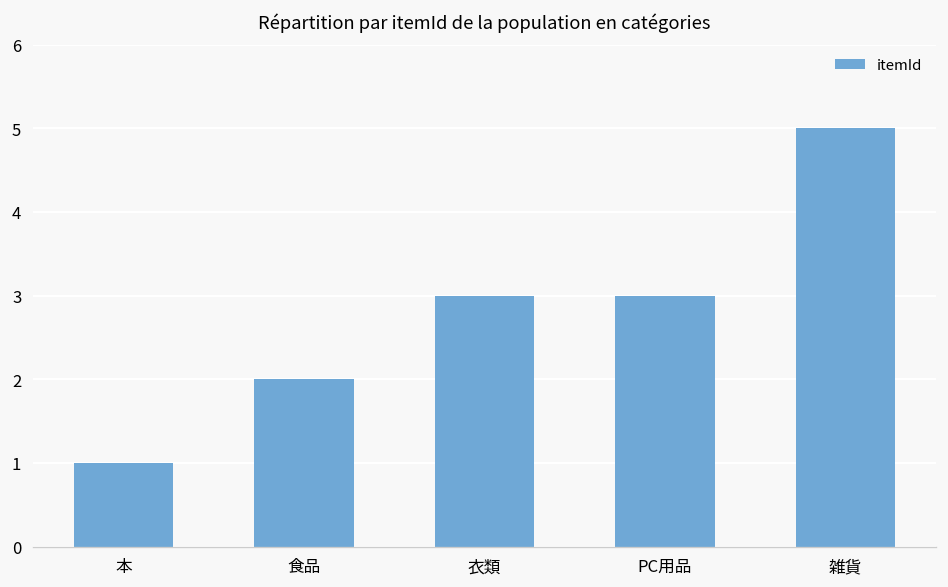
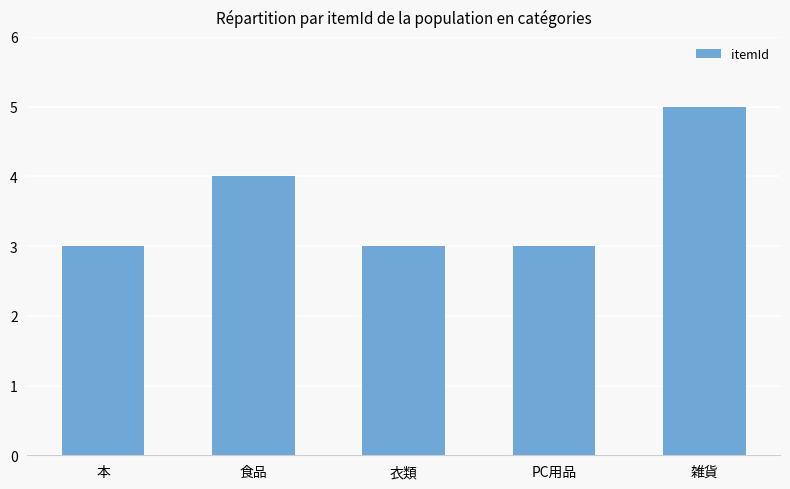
  {
-   "本": 1,
-   "食品": 2,
+   "本": 3,
+   "食品": 4,
    "衣類": 3,
    "PC用品": 3,
    "雑貨": 5
  }
